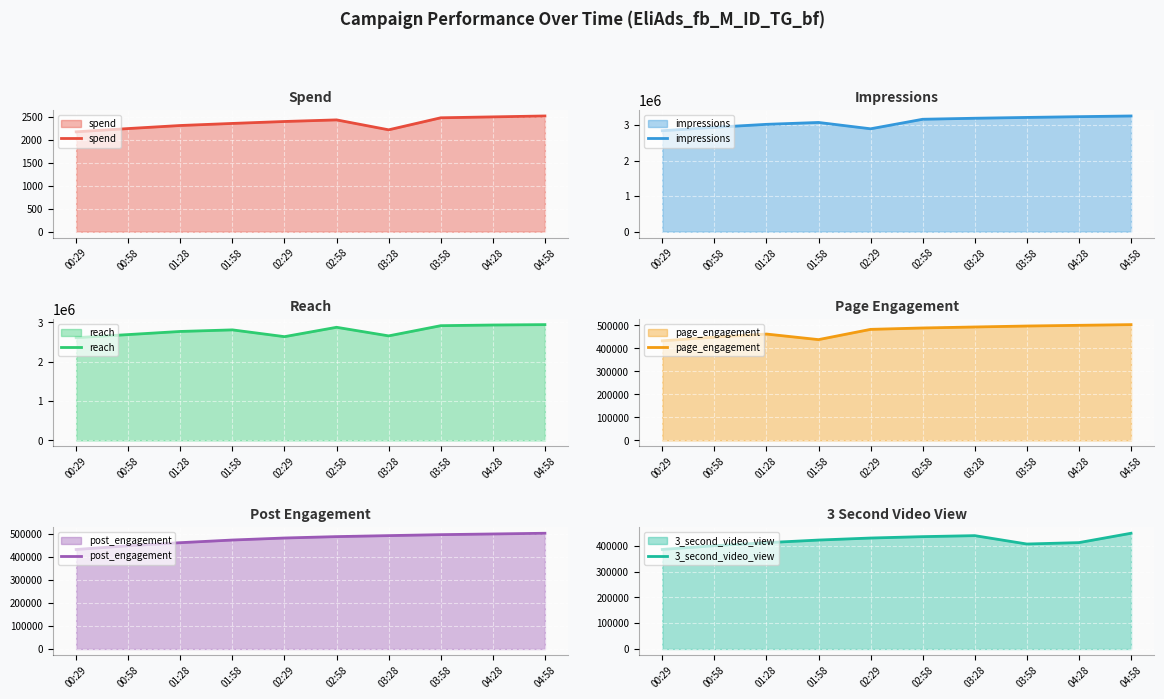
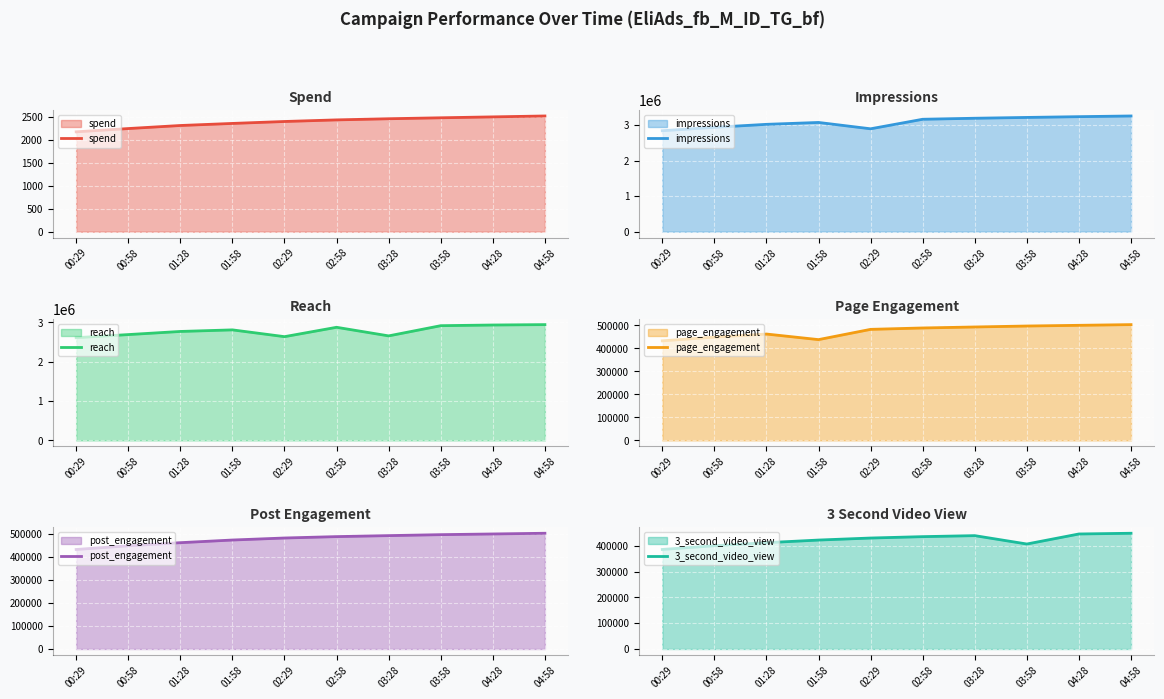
  {
    "Spend": {
      "00:58": 2300,
      "01:28": 2300,
      "01:58": 2400,
      "02:29": 2400,
      "02:58": 2400,
-     "03:28": 2200,
+     "03:28": 2500,
      "03:58": 2500,
      "04:28": 2500,
      "04:58": 2500
    },
    "Impressions": {
      "01:28": 3000000,
      "01:58": 3100000,
      "02:29": 2900000,
      "02:58": 3200000,
      "03:28": 3200000,
      "03:58": 3200000,
      "04:28": 3200000,
      "04:58": 3300000
    },
    "Reach": {
      "00:58": 2700000,
      "01:28": 2800000,
      "01:58": 2800000,
      "02:29": 2600000,
      "02:58": 2900000,
      "03:28": 2700000,
      "03:58": 2900000,
      "04:28": 2900000,
      "04:58": 2900000
    },
    "Page Engagement": {
      "01:28": 460000,
      "01:58": 440000,
      "02:29": 480000,
      "02:58": 490000,
      "03:28": 490000,
      "03:58": 500000,
      "04:28": 500000,
      "04:58": 500000
    },
    "Post Engagement": {
      "01:28": 460000,
      "01:58": 470000,
      "02:29": 480000,
      "02:58": 490000,
      "03:28": 490000,
      "03:58": 500000,
      "04:28": 500000,
      "04:58": 500000
    },
    "3 Second Video View": {
      "01:58": 420000,
      "02:29": 430000,
      "02:58": 440000,
      "03:28": 440000,
      "03:58": 410000,
-     "04:28": 410000,
+     "04:28": 450000,
      "04:58": 450000
    }
  }
